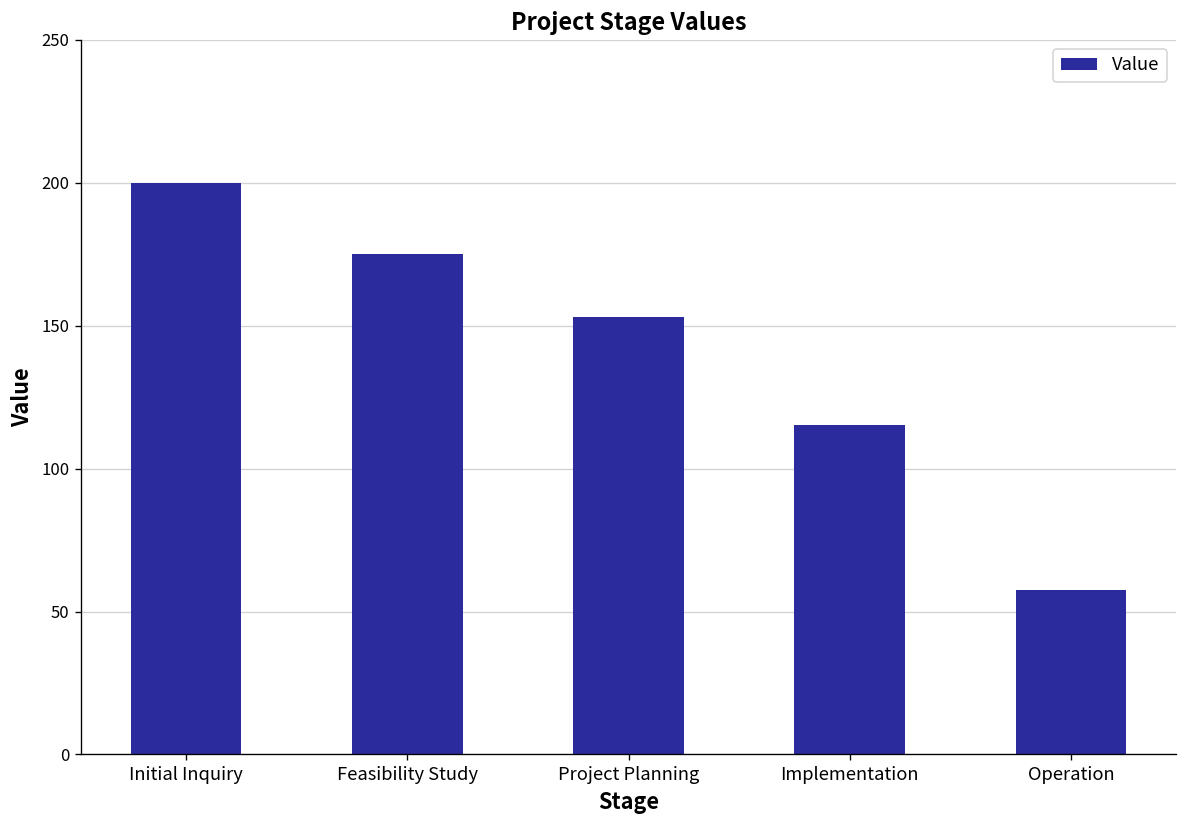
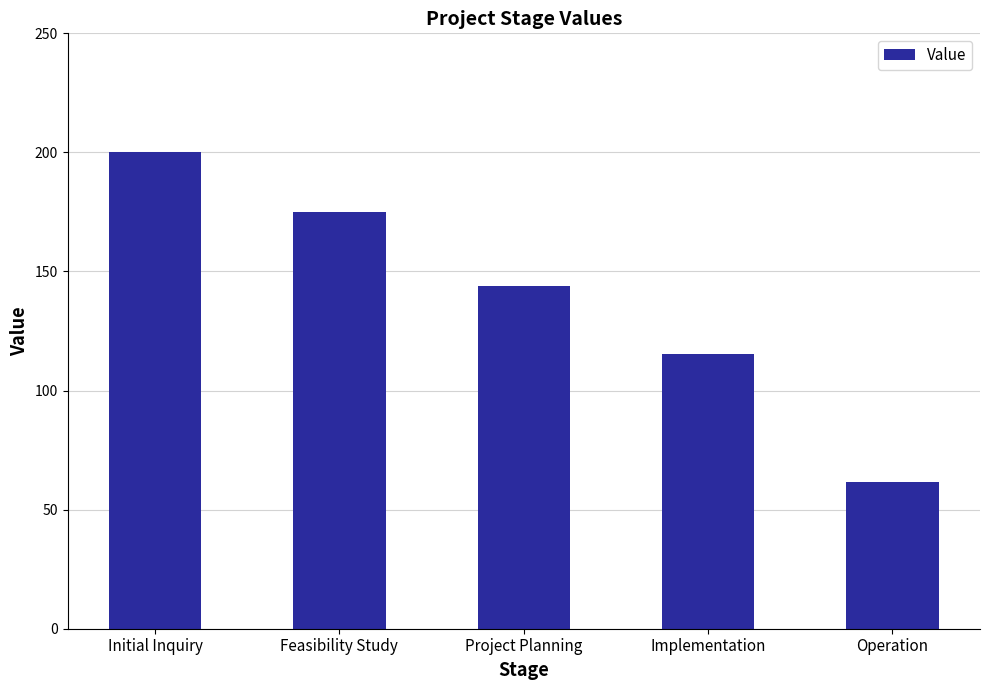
  {
    "Initial Inquiry": 200,
    "Feasibility Study": 175,
-   "Project Planning": 153,
+   "Project Planning": 144,
    "Implementation": 115,
-   "Operation": 58
+   "Operation": 62
  }
